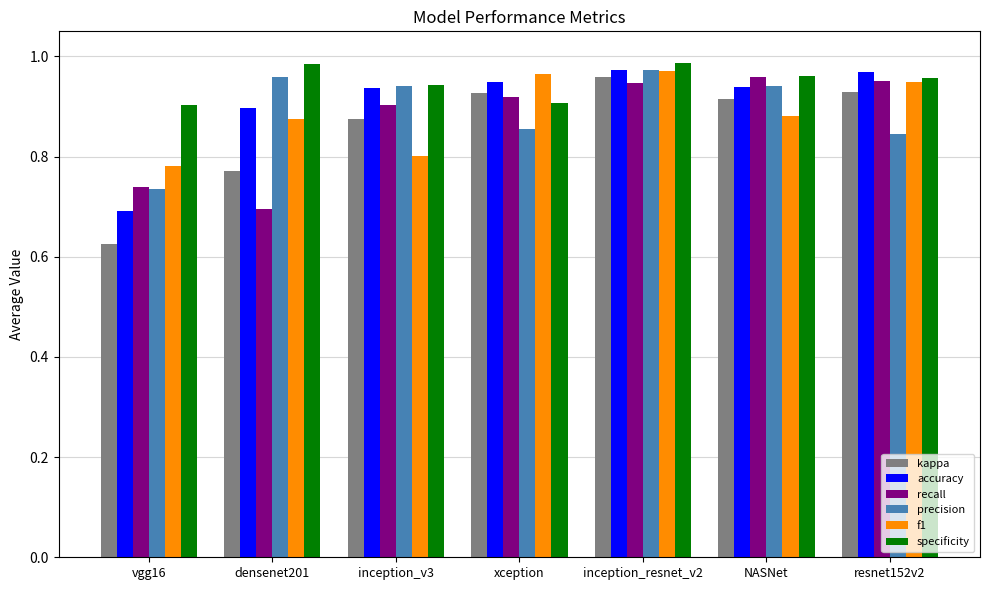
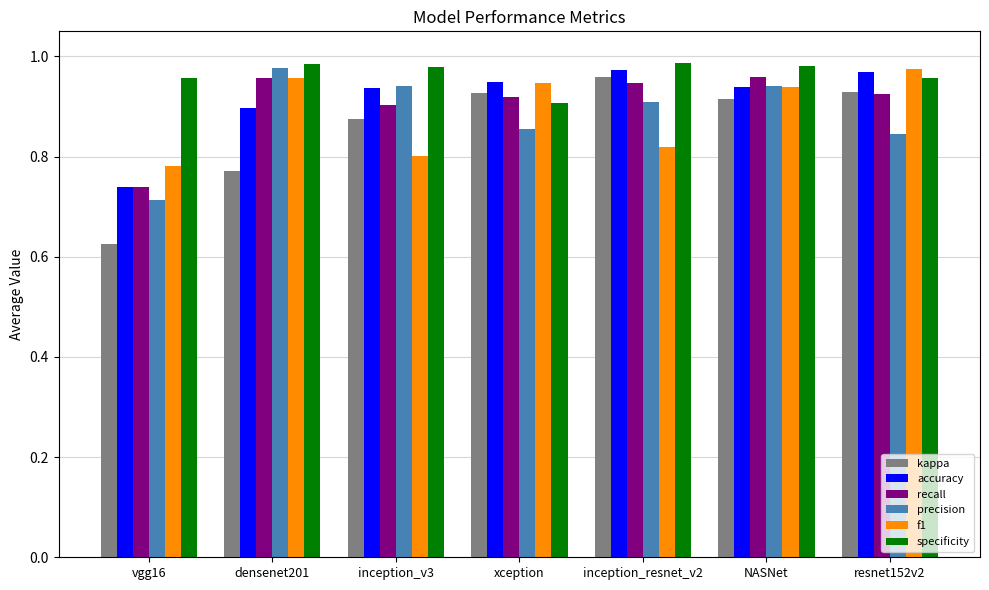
  {
    "kappa": {
      "vgg16": 0.63,
      "densenet201": 0.77,
      "inception_v3": 0.88,
      "xception": 0.93,
      "inception_resnet_v2": 0.96,
      "NASNet": 0.91,
      "resnet152v2": 0.93
    },
    "accuracy": {
-     "vgg16": 0.69,
+     "vgg16": 0.74,
      "densenet201": 0.90,
      "inception_v3": 0.94,
      "xception": 0.95,
      "inception_resnet_v2": 0.97,
      "NASNet": 0.94,
      "resnet152v2": 0.97
    },
    "recall": {
      "vgg16": 0.74,
-     "densenet201": 0.70,
+     "densenet201": 0.96,
      "inception_v3": 0.90,
      "xception": 0.92,
      "inception_resnet_v2": 0.95,
      "NASNet": 0.96,
-     "resnet152v2": 0.95
+     "resnet152v2": 0.93
    },
    "precision": {
-     "vgg16": 0.73,
-     "densenet201": 0.96,
+     "vgg16": 0.71,
+     "densenet201": 0.98,
      "inception_v3": 0.94,
      "xception": 0.86,
-     "inception_resnet_v2": 0.97,
+     "inception_resnet_v2": 0.91,
      "NASNet": 0.94,
      "resnet152v2": 0.84
    },
    "f1": {
      "vgg16": 0.78,
-     "densenet201": 0.88,
+     "densenet201": 0.96,
      "inception_v3": 0.80,
-     "xception": 0.97,
-     "inception_resnet_v2": 0.97,
-     "NASNet": 0.88,
-     "resnet152v2": 0.95
+     "xception": 0.95,
+     "inception_resnet_v2": 0.82,
+     "NASNet": 0.94,
+     "resnet152v2": 0.97
    },
    "specificity": {
-     "vgg16": 0.90,
+     "vgg16": 0.96,
      "densenet201": 0.98,
-     "inception_v3": 0.94,
+     "inception_v3": 0.98,
      "xception": 0.91,
      "inception_resnet_v2": 0.99,
-     "NASNet": 0.96,
+     "NASNet": 0.98,
      "resnet152v2": 0.96
    }
  }
